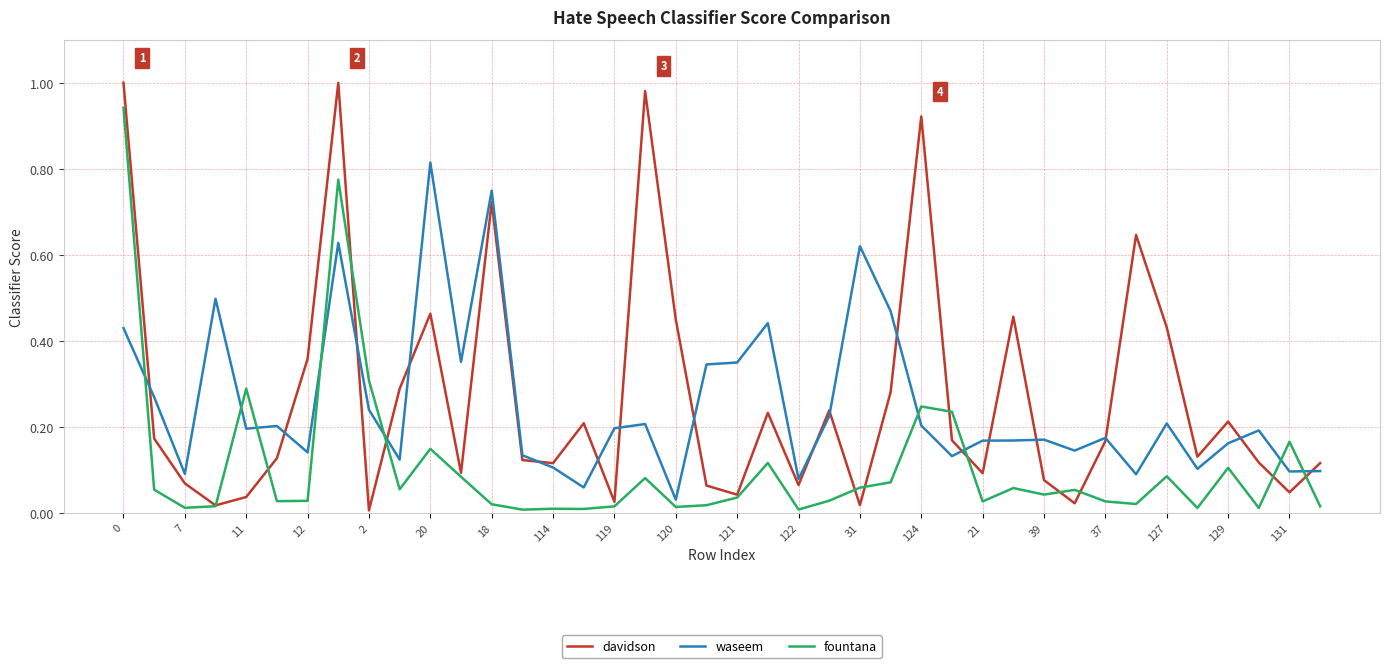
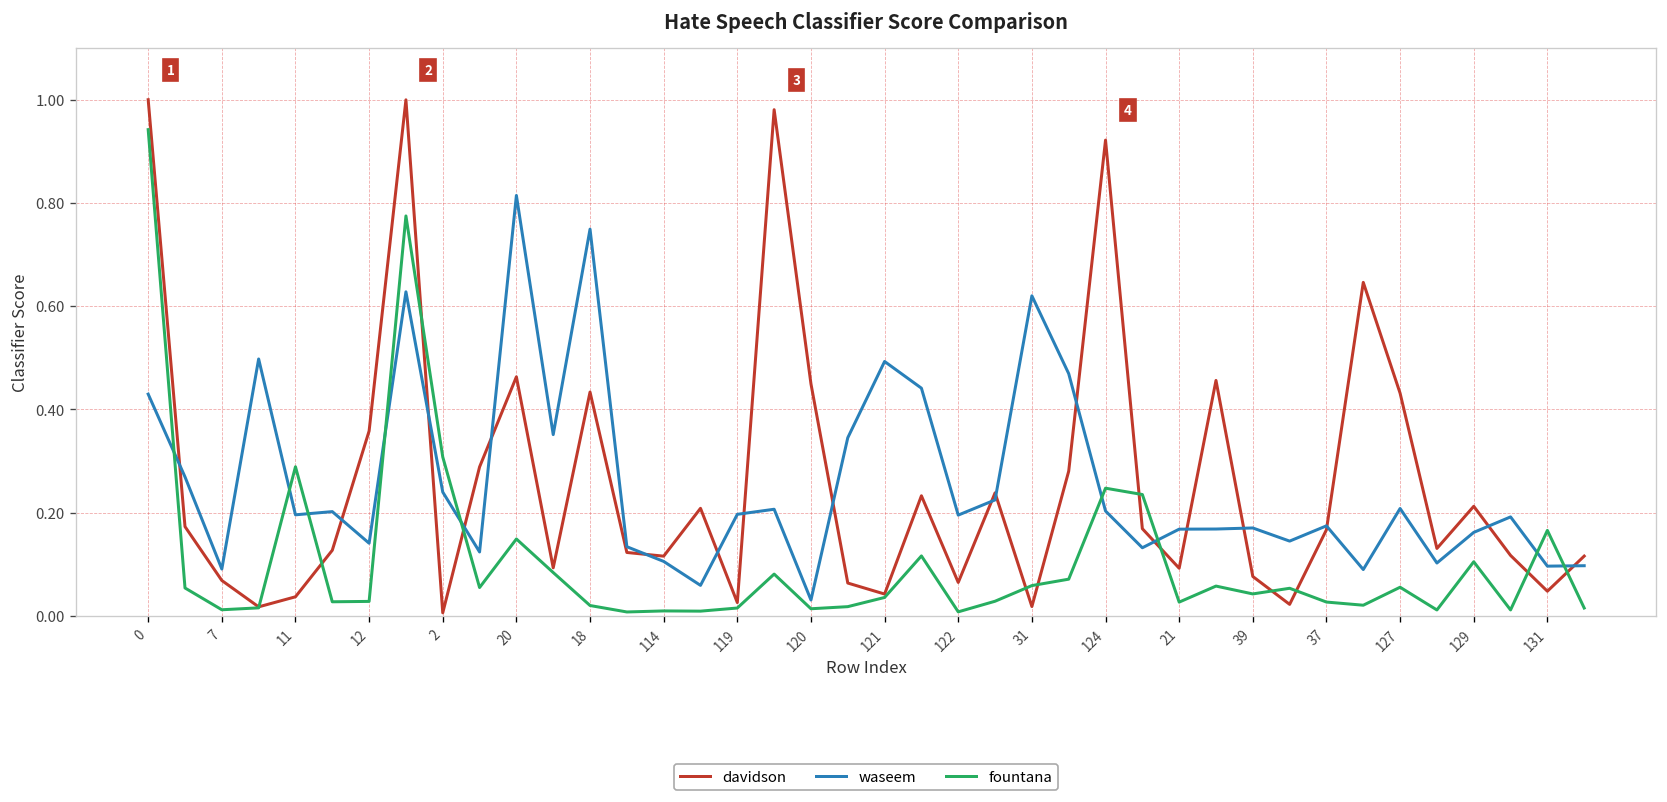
  {
    "davidson": {
      "12": 0.36,
      "2": 0.01,
      "20": 0.46,
-     "18": 0.72,
+     "18": 0.43,
      "114": 0.12,
      "119": 0.03,
      "120": 0.45,
      "121": 0.04,
      "122": 0.06,
      "127": 0.43,
      "129": 0.21,
      "131": 0.05
    },
    "waseem": {
      "0": 0.43,
      "12": 0.14,
      "2": 0.24,
      "20": 0.81,
      "18": 0.75,
      "114": 0.11,
      "119": 0.20,
      "120": 0.03,
-     "121": 0.35,
-     "122": 0.08,
+     "121": 0.49,
+     "122": 0.20,
      "124": 0.20,
      "127": 0.21,
      "129": 0.16,
      "131": 0.10
    },
    "fountana": {
      "0": 0.94,
      "12": 0.03,
      "2": 0.31,
      "20": 0.15,
      "18": 0.02,
      "114": 0.01,
      "119": 0.02,
      "120": 0.01,
      "121": 0.04,
      "122": 0.01,
      "124": 0.25,
-     "127": 0.09,
+     "127": 0.06,
      "129": 0.10,
      "131": 0.17
    }
  }
